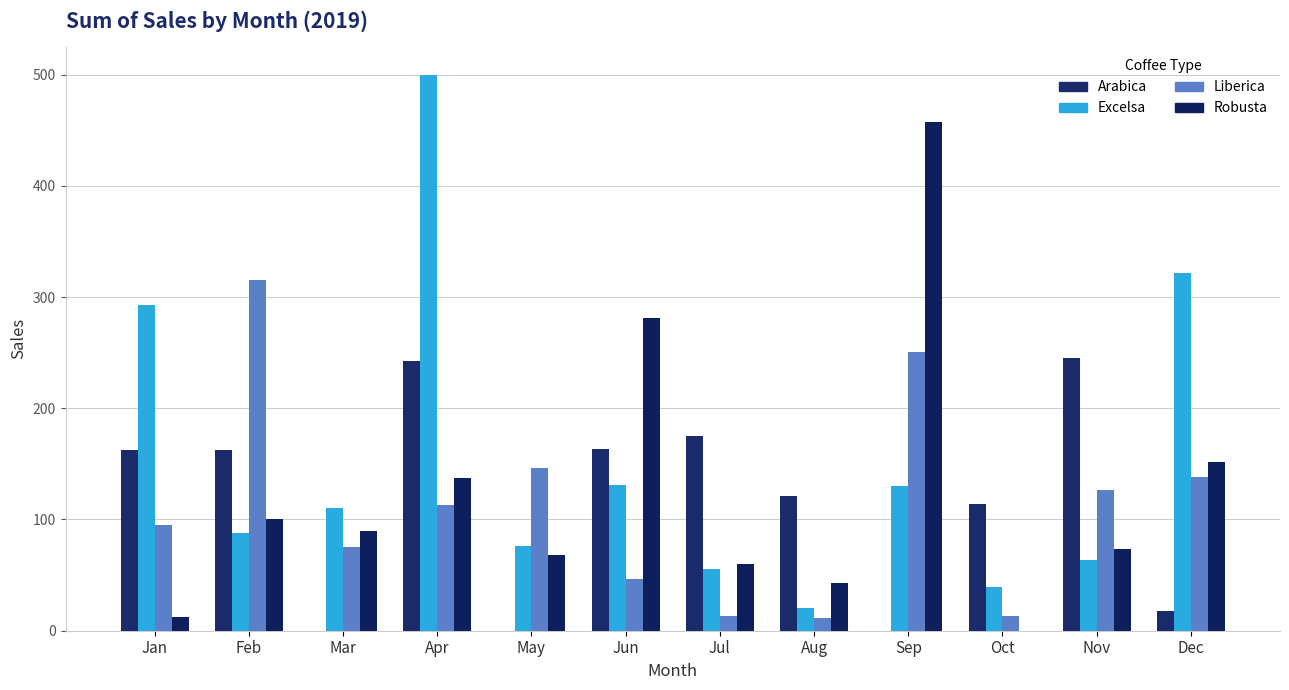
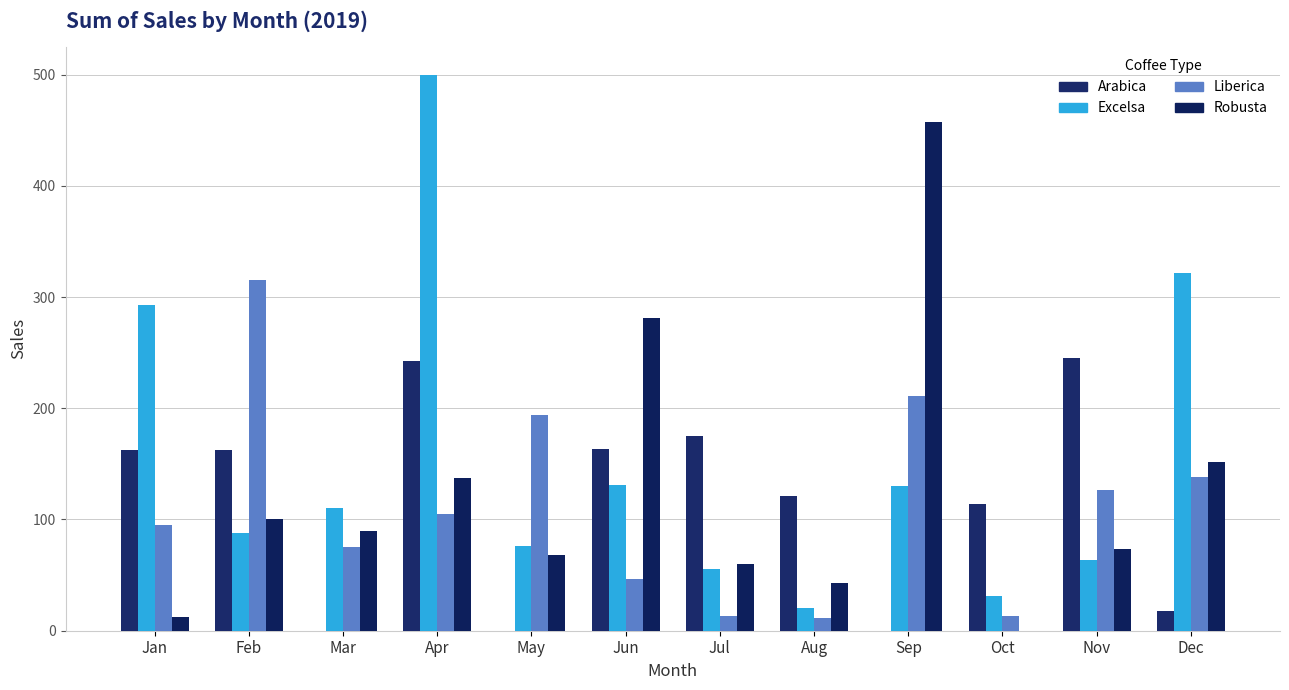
  {
    "Excelsa": {
      "Jan": 293,
      "Feb": 88,
      "Mar": 110,
      "Apr": 500,
      "May": 76,
      "Jun": 131,
      "Jul": 55,
      "Aug": 21,
      "Sep": 130,
-     "Oct": 40,
+     "Oct": 32,
      "Nov": 63,
      "Dec": 322
    },
    "Liberica": {
      "Jan": 95,
      "Feb": 315,
      "Mar": 76,
-     "Apr": 113,
-     "May": 146,
+     "Apr": 105,
+     "May": 194,
      "Jun": 47,
      "Jul": 13,
      "Aug": 11,
-     "Sep": 251,
+     "Sep": 211,
      "Oct": 13,
      "Nov": 127,
      "Dec": 138
    }
  }
